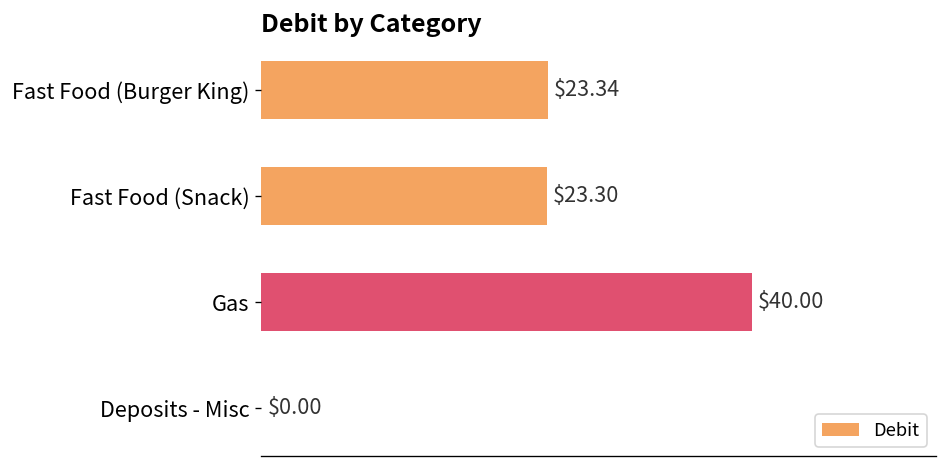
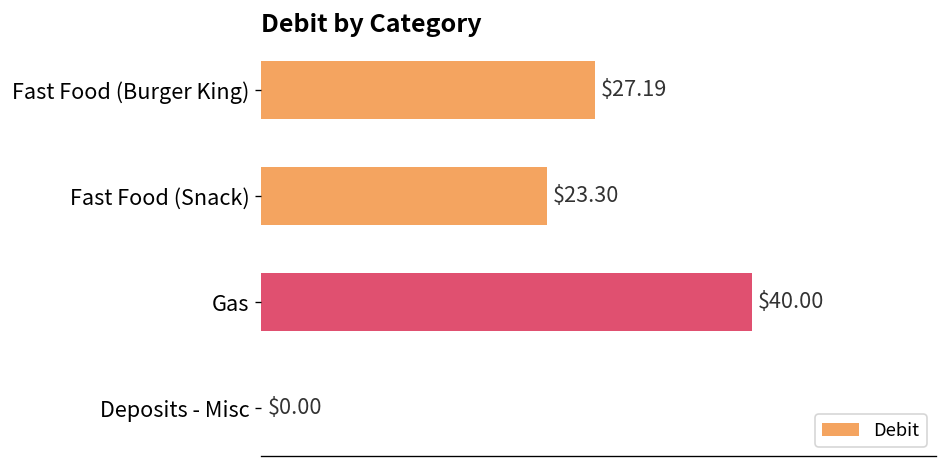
  {
-   "Fast Food (Burger King)": "$23.34",
+   "Fast Food (Burger King)": "$27.19",
    "Fast Food (Snack)": "$23.30",
    "Gas": "$40.00",
    "Deposits - Misc": "$0.00"
  }
